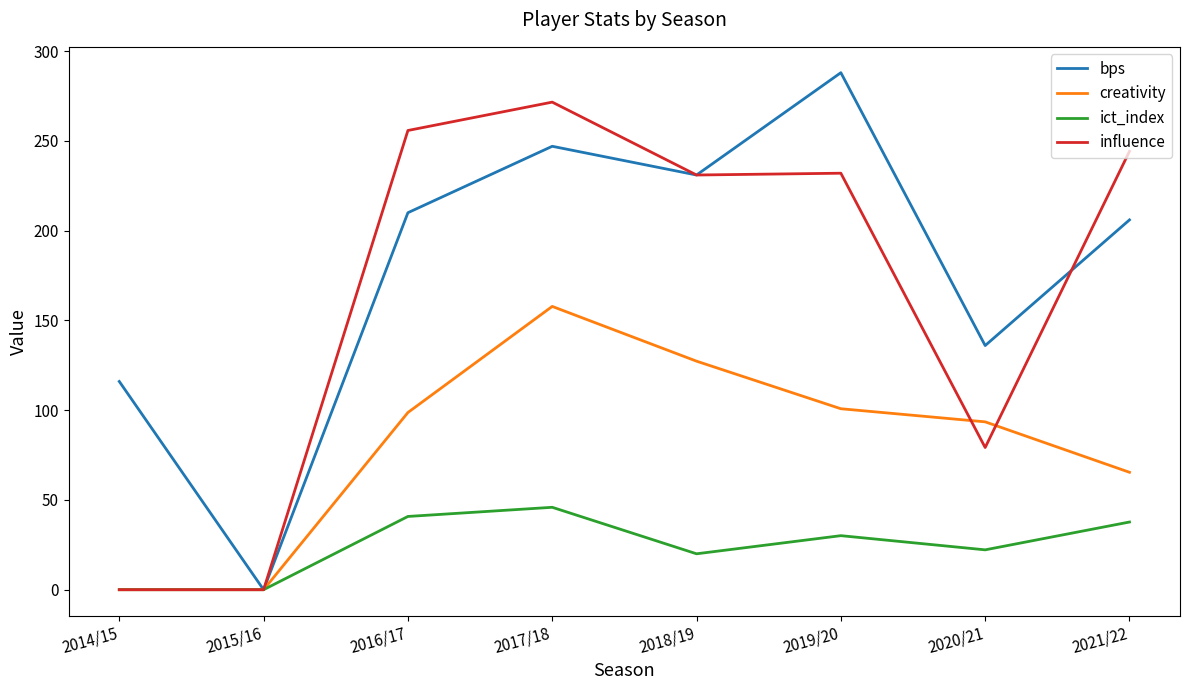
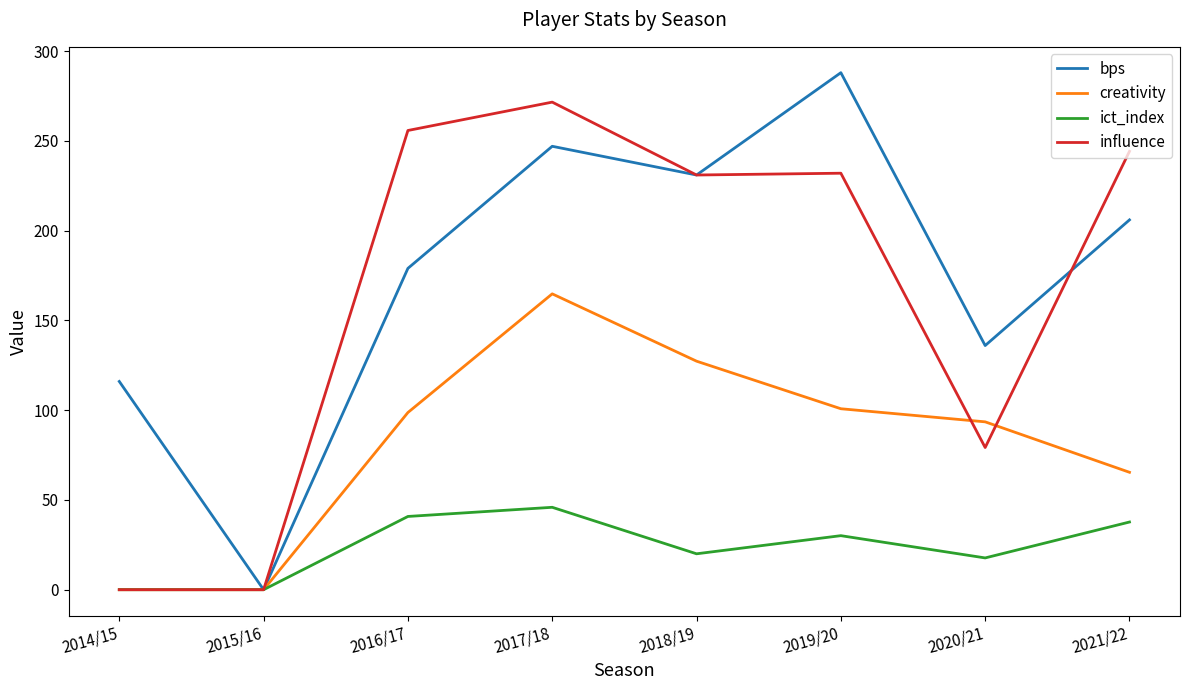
  {
    "bps": {
      "2014/15": 116,
-     "2016/17": 210,
+     "2016/17": 179,
      "2017/18": 247,
      "2019/20": 288,
      "2020/21": 136,
      "2021/22": 206
    },
    "creativity": {
      "2016/17": 99,
-     "2017/18": 158,
+     "2017/18": 165,
      "2018/19": 127,
      "2019/20": 101,
      "2020/21": 94,
      "2021/22": 65
    },
    "ict_index": {
      "2016/17": 41,
      "2017/18": 46,
      "2018/19": 20,
      "2019/20": 30,
-     "2020/21": 22,
+     "2020/21": 18,
      "2021/22": 38
    },
    "influence": {
      "2016/17": 256,
      "2017/18": 272,
      "2019/20": 232,
      "2020/21": 79
    }
  }
